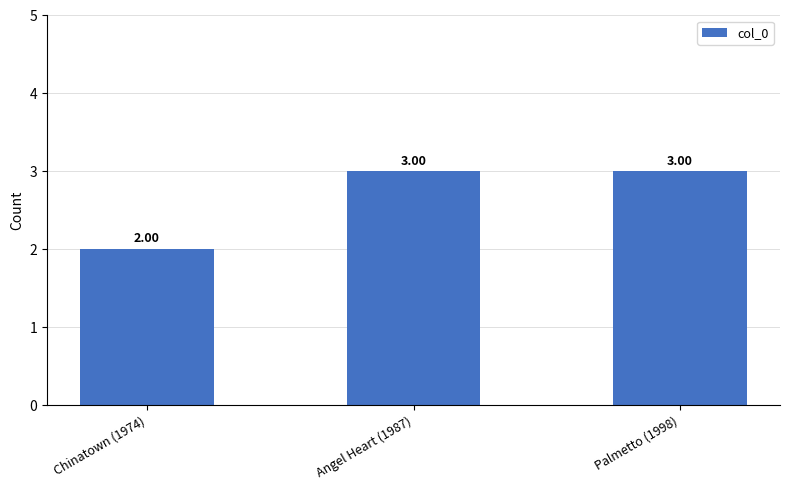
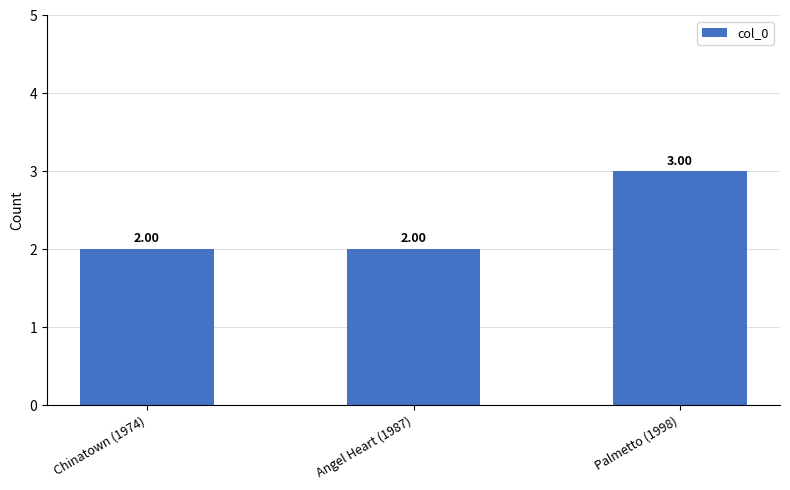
  {
    "Chinatown (1974)": 2.00,
-   "Angel Heart (1987)": 3.00,
+   "Angel Heart (1987)": 2.00,
    "Palmetto (1998)": 3.00
  }
